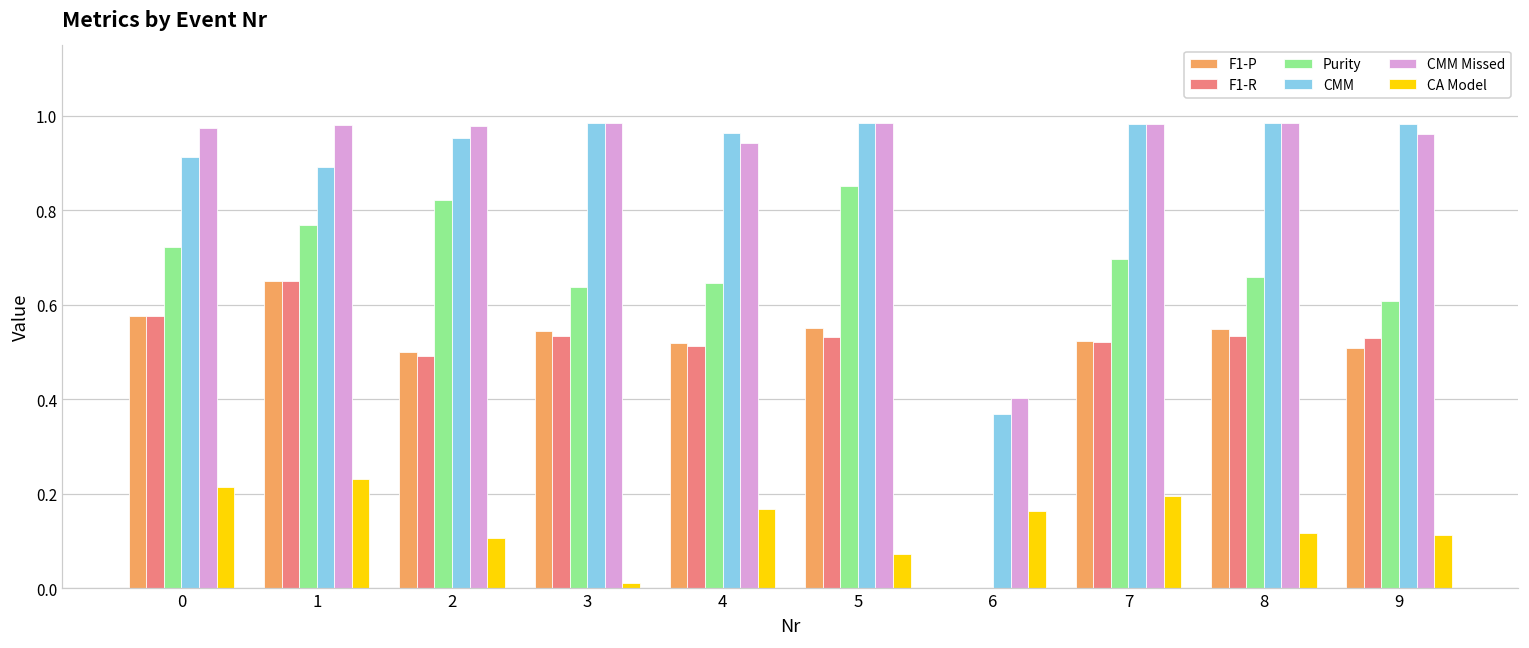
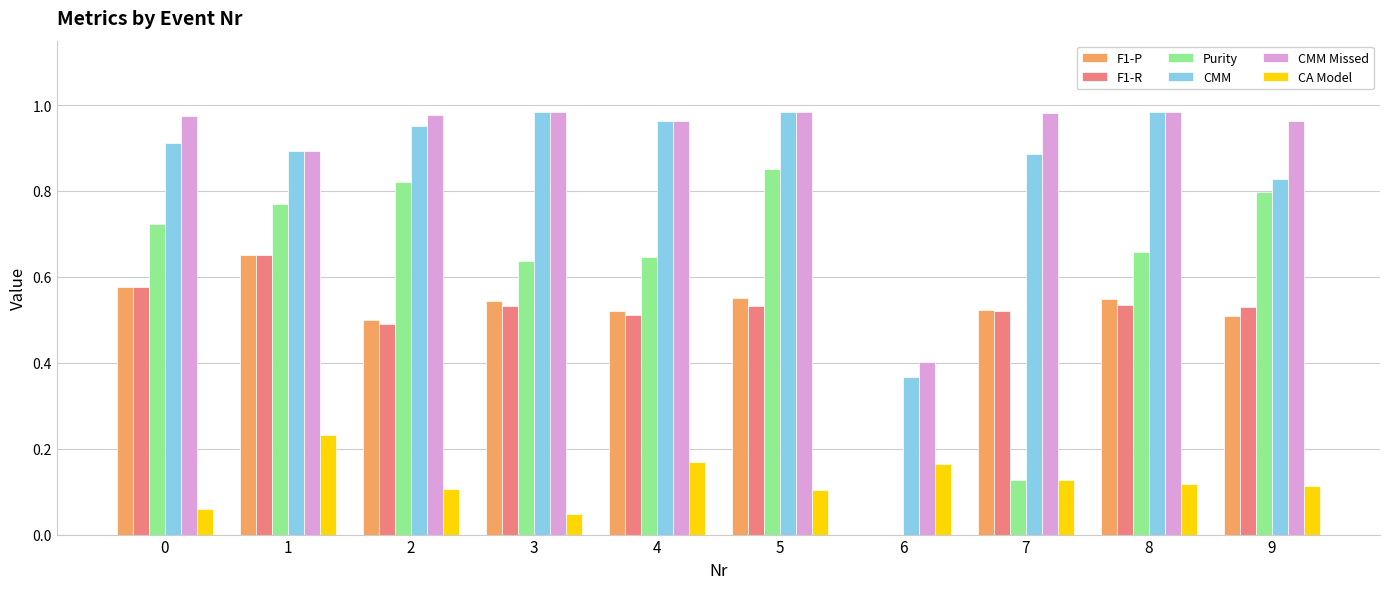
  {
    "Purity": {
      "0": 0.72,
      "1": 0.77,
      "2": 0.82,
      "3": 0.64,
      "4": 0.65,
      "5": 0.85,
      "6": 0.00,
-     "7": 0.70,
+     "7": 0.13,
      "8": 0.66,
-     "9": 0.61
+     "9": 0.80
    },
    "CMM": {
      "0": 0.91,
      "1": 0.89,
      "2": 0.95,
      "3": 0.98,
      "4": 0.96,
      "5": 0.99,
      "6": 0.37,
-     "7": 0.98,
+     "7": 0.89,
      "8": 0.98,
-     "9": 0.98
+     "9": 0.83
    },
    "CMM Missed": {
      "0": 0.97,
-     "1": 0.98,
+     "1": 0.89,
      "2": 0.98,
      "3": 0.98,
-     "4": 0.94,
+     "4": 0.96,
      "5": 0.99,
      "6": 0.40,
      "7": 0.98,
      "8": 0.98,
      "9": 0.96
    },
    "CA Model": {
-     "0": 0.21,
+     "0": 0.06,
      "1": 0.23,
      "2": 0.11,
-     "3": 0.01,
+     "3": 0.05,
      "4": 0.17,
-     "5": 0.07,
+     "5": 0.10,
      "6": 0.16,
-     "7": 0.19,
+     "7": 0.13,
      "8": 0.12,
      "9": 0.11
    }
  }
